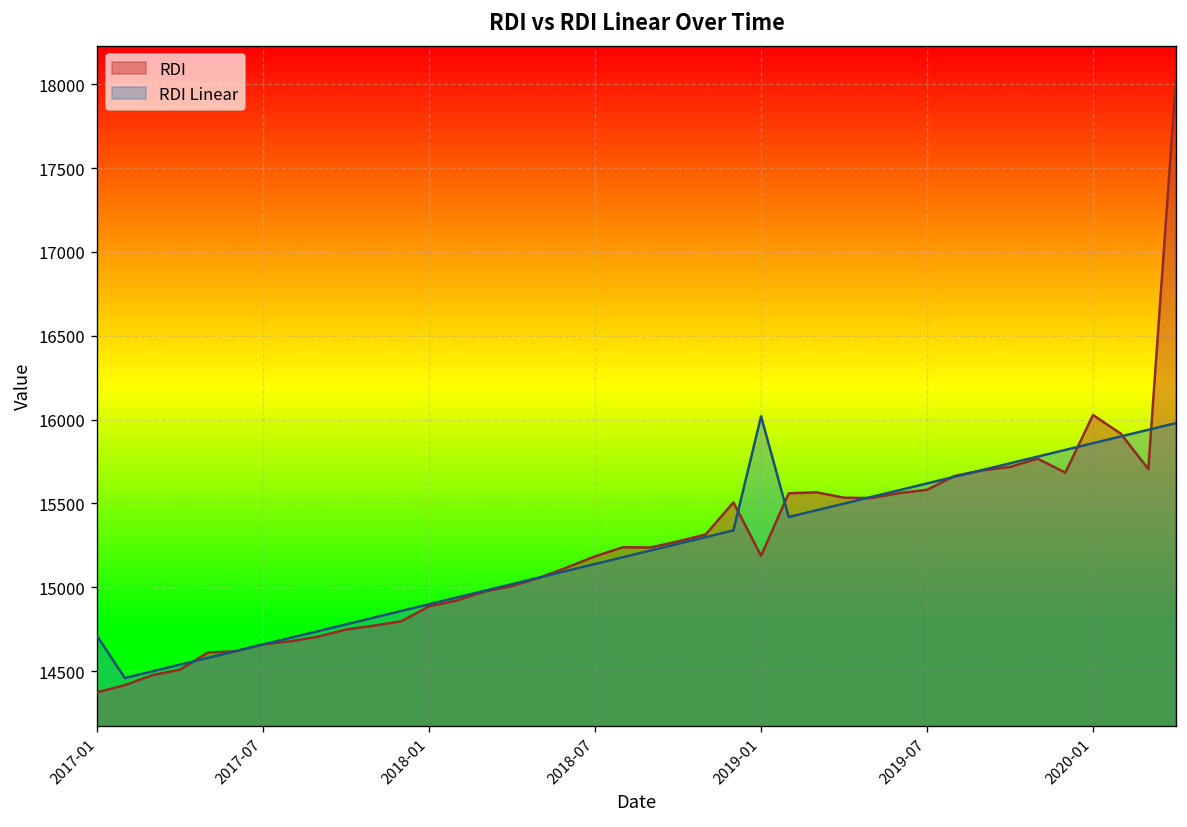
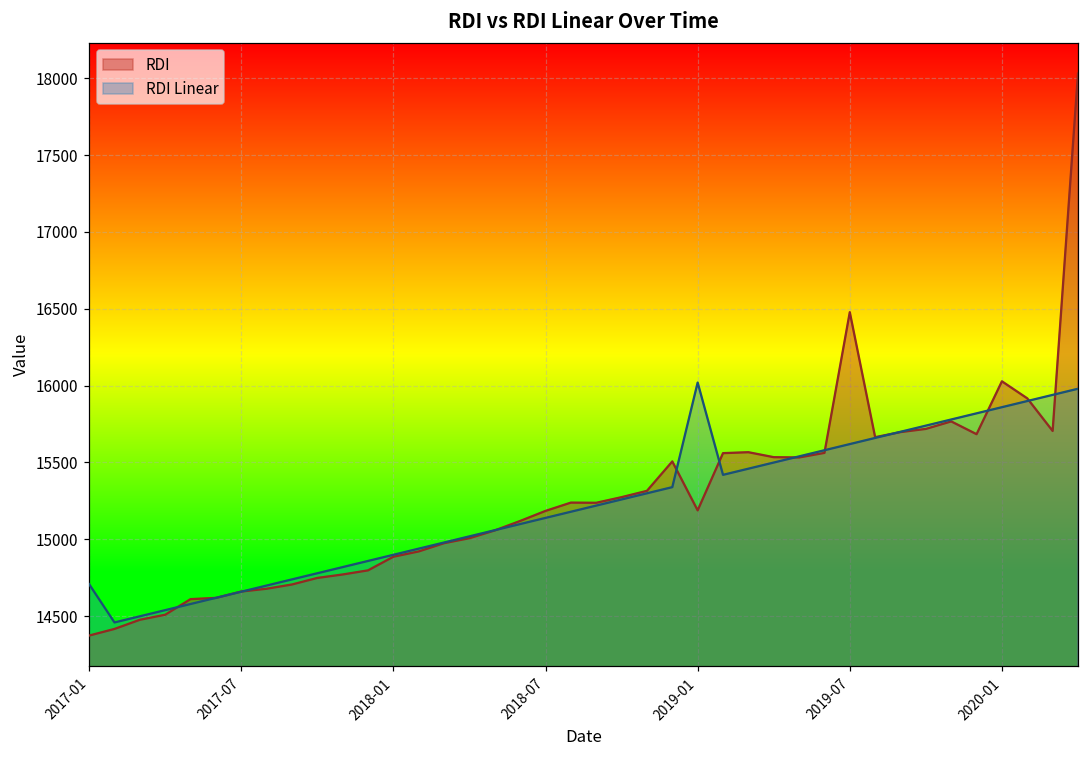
  {
    "RDI": {
      "2017-01": 14370,
      "2018-07": 15180,
      "2019-01": 15190,
-     "2019-07": 15580,
+     "2019-07": 16480,
      "2020-01": 16030
    },
    "RDI Linear": {
      "2017-01": 14710,
      "2018-07": 15140,
      "2019-01": 16020,
      "2019-07": 15620,
      "2020-01": 15860
    }
  }
